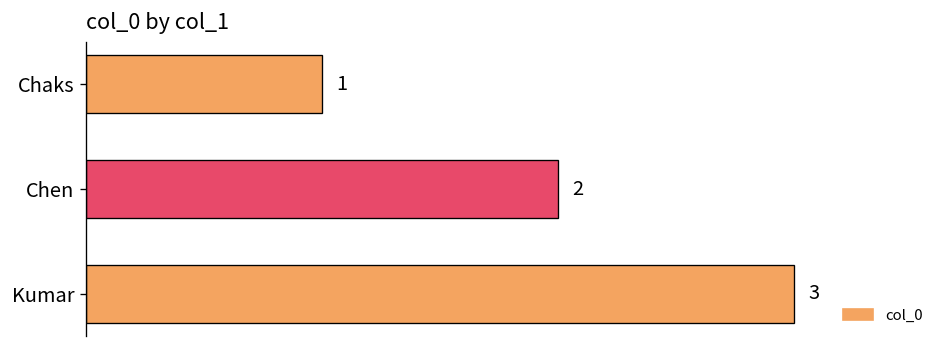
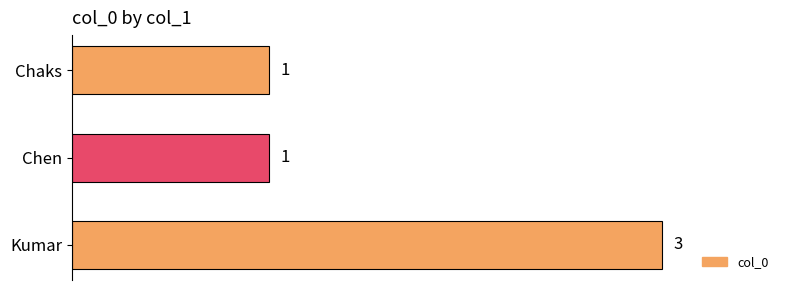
  {
    "Chaks": 1,
-   "Chen": 2,
+   "Chen": 1,
    "Kumar": 3
  }
